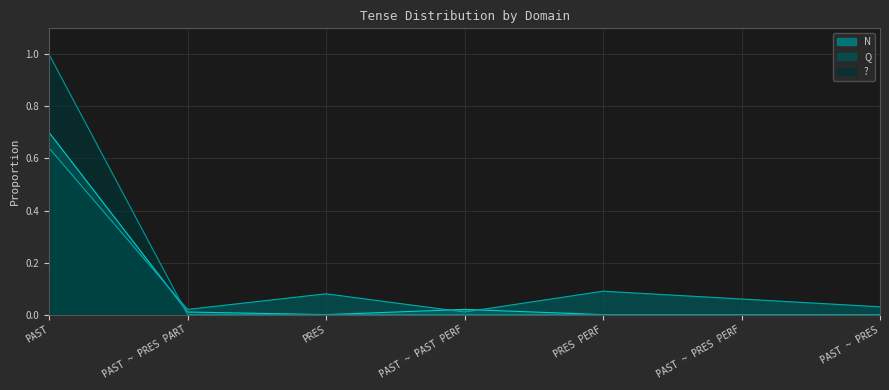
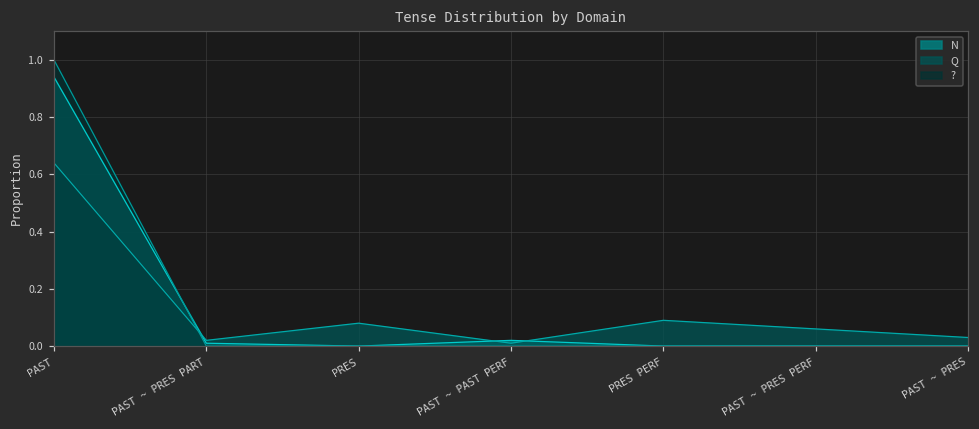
  {
    "N": {
-     "PAST": 0.70,
+     "PAST": 0.94,
      "PAST ~ PRES PART": 0.01,
      "PAST ~ PAST PERF": 0.02
    }
  }
